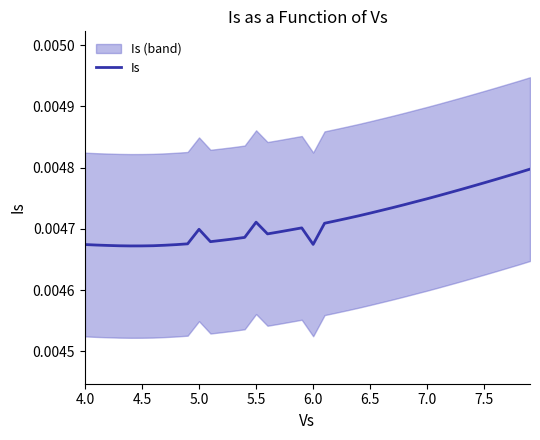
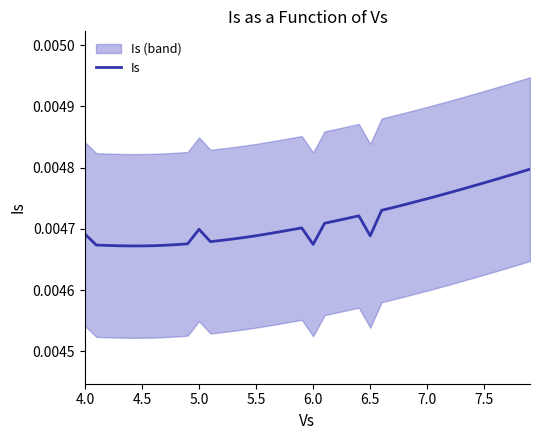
  {
    "Is": {
-     "4.0": 0.00467,
+     "4.0": 0.00469,
      "4.5": 0.00467,
      "5.0": 0.00470,
-     "5.5": 0.00471,
+     "5.5": 0.00469,
      "6.0": 0.00467,
-     "6.5": 0.00473,
+     "6.5": 0.00469,
      "7.0": 0.00475,
      "7.5": 0.00478
    }
  }
